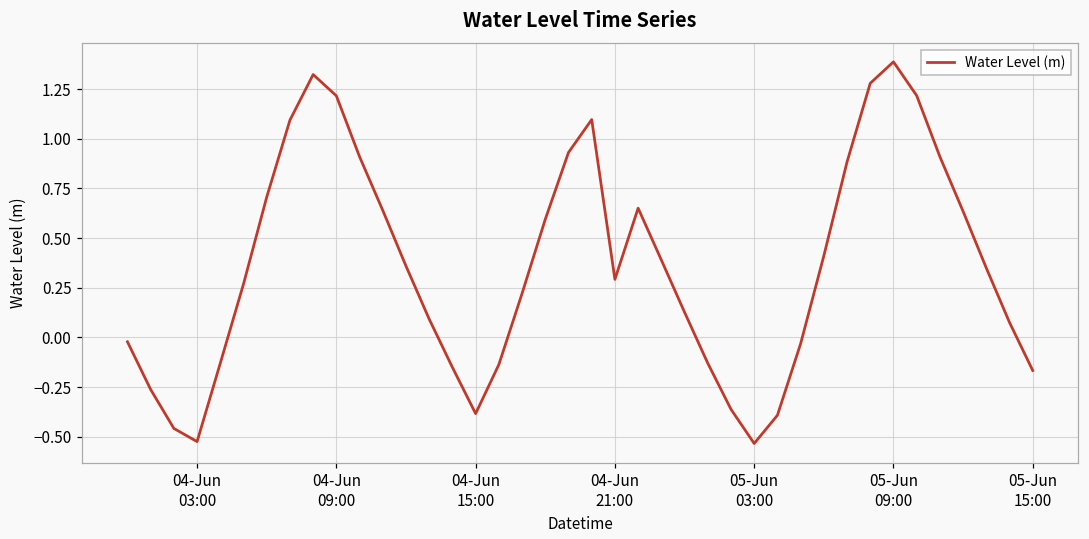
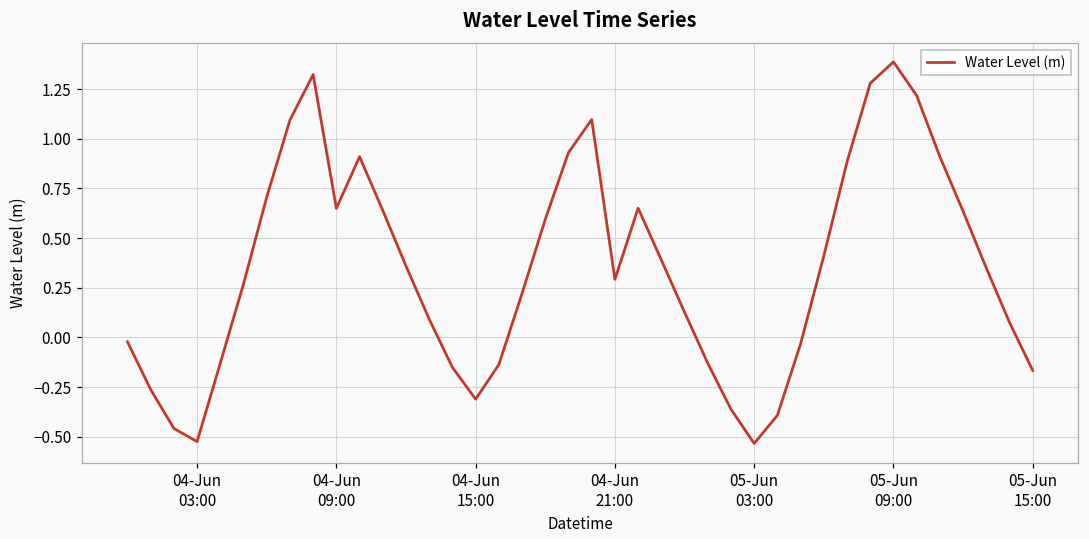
  {
    "04-Jun 03:00": -0.52,
-   "04-Jun 09:00": 1.22,
-   "04-Jun 15:00": -0.38,
+   "04-Jun 09:00": 0.65,
+   "04-Jun 15:00": -0.31,
    "04-Jun 21:00": 0.29,
    "05-Jun 03:00": -0.53,
    "05-Jun 09:00": 1.39,
    "05-Jun 15:00": -0.17
  }
